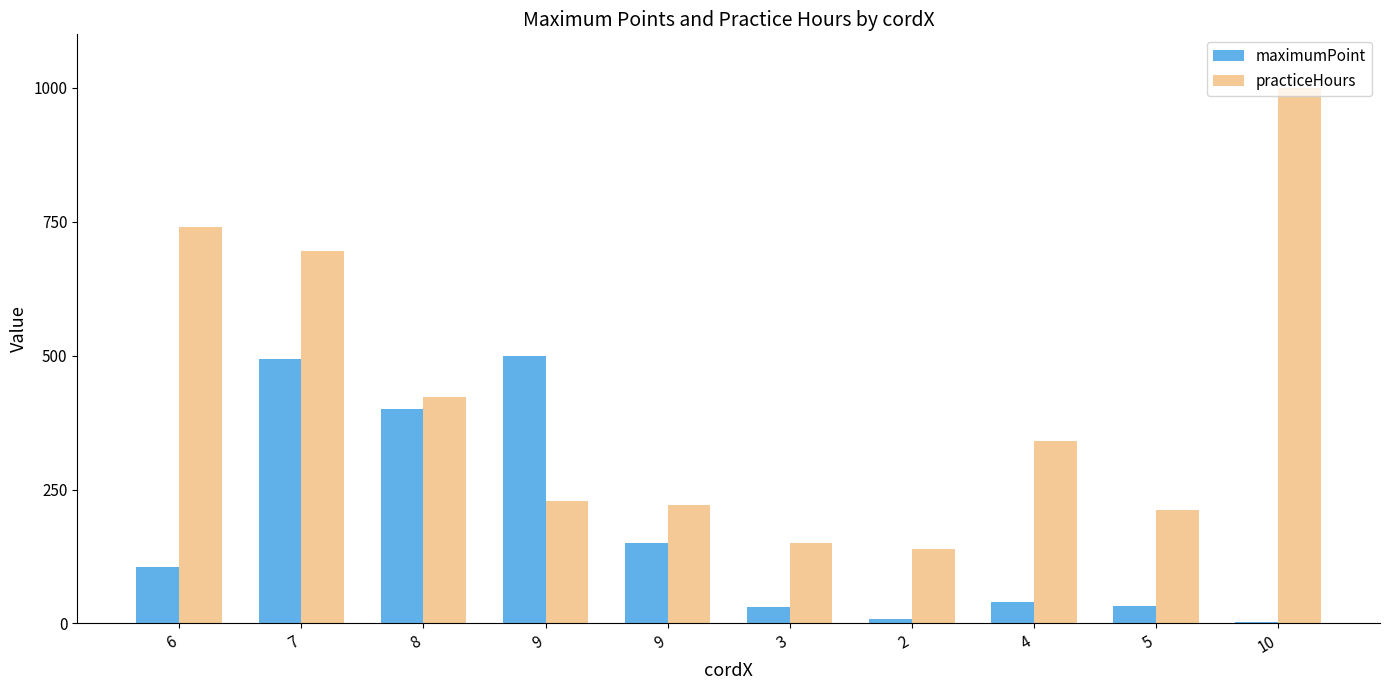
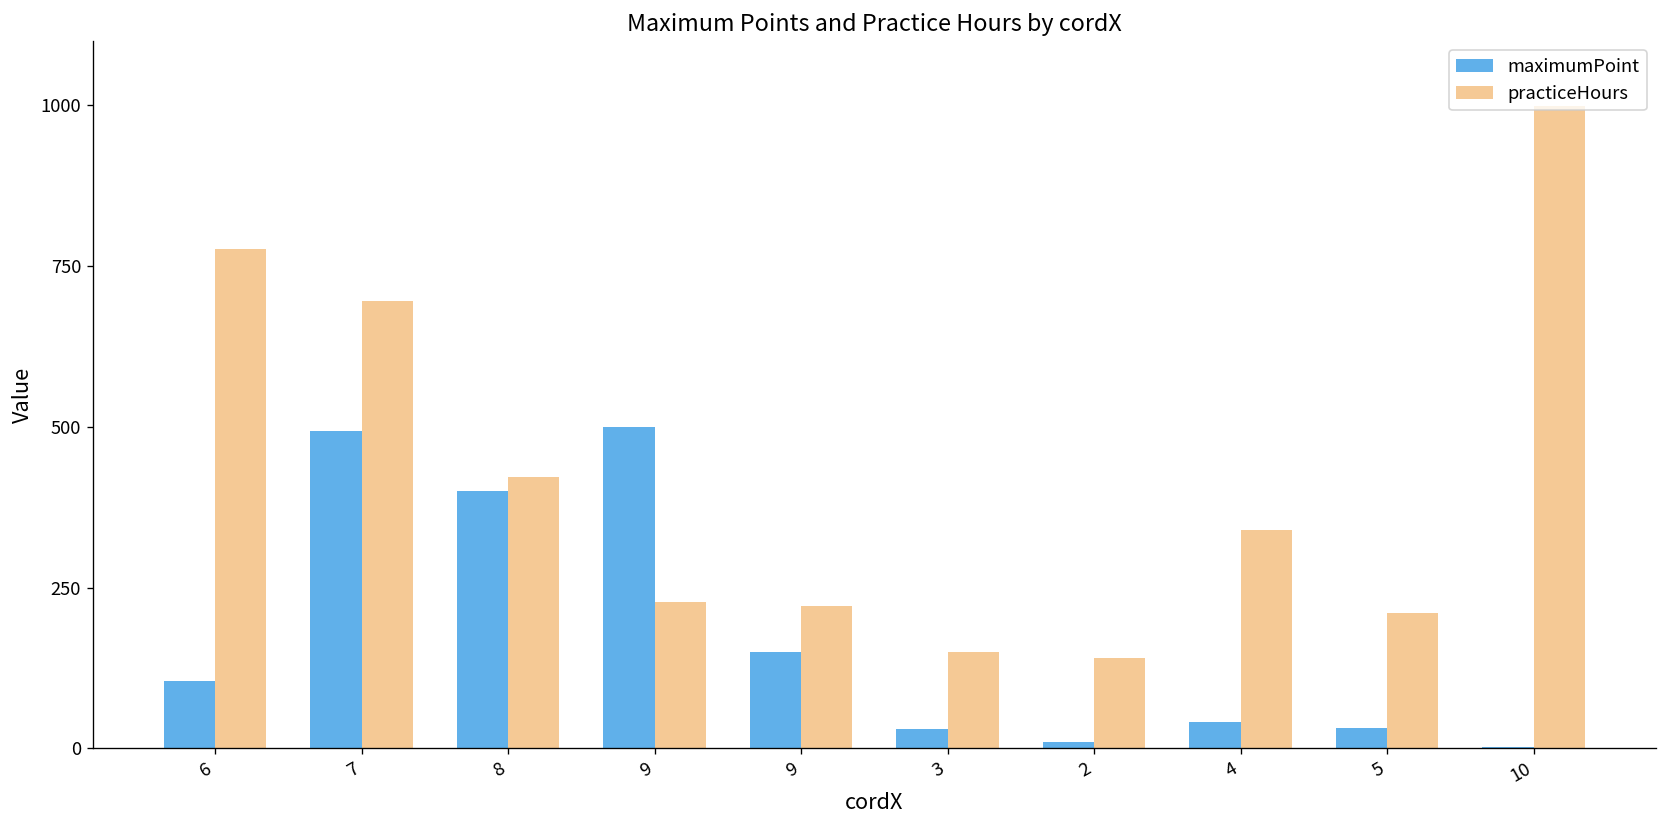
  {
    "maximumPoint": {
      "6": 110,
      "7": 490,
      "8": 400,
      "3": 30,
      "2": 10,
      "4": 40,
      "5": 30
    },
    "practiceHours": {
-     "6": 740,
+     "6": 780,
      "7": 700,
      "8": 420,
      "3": 150,
      "2": 140,
      "4": 340,
      "5": 210
    }
  }
